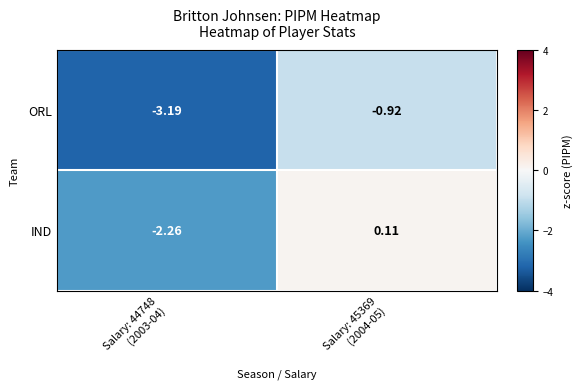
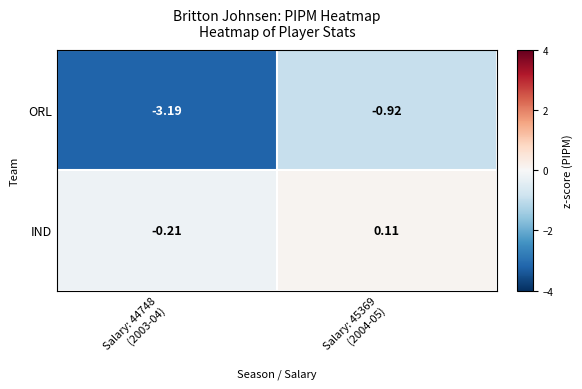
  {
    "ORL": {
      "Salary: 44748 (2003-04)": -3.19,
      "Salary: 45369 (2004-05)": -0.92
    },
    "IND": {
-     "Salary: 44748 (2003-04)": -2.26,
+     "Salary: 44748 (2003-04)": -0.21,
      "Salary: 45369 (2004-05)": 0.11
    }
  }
